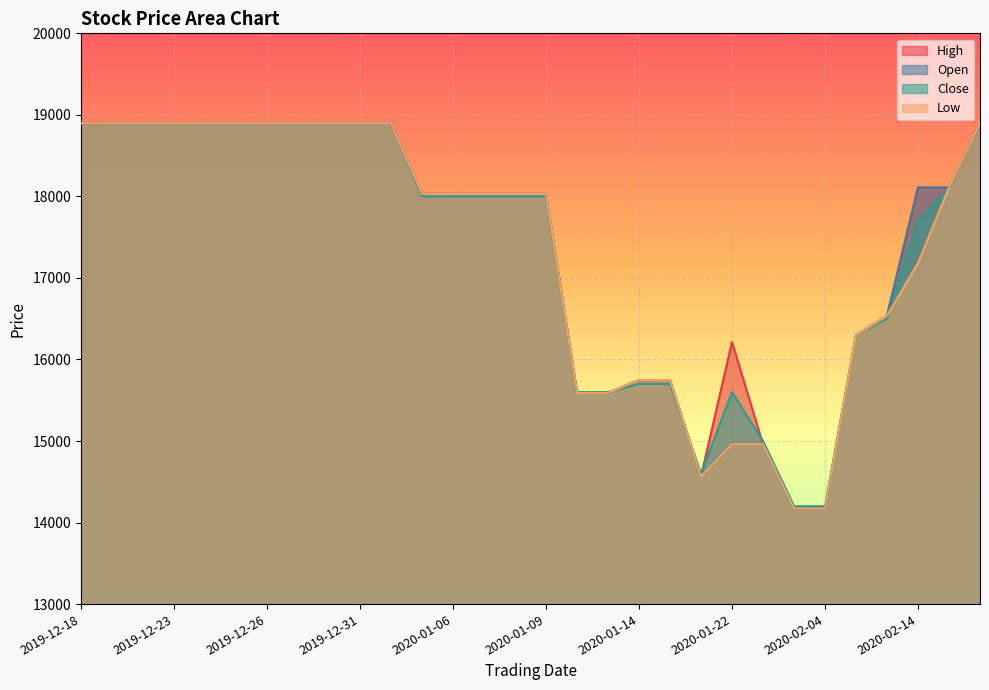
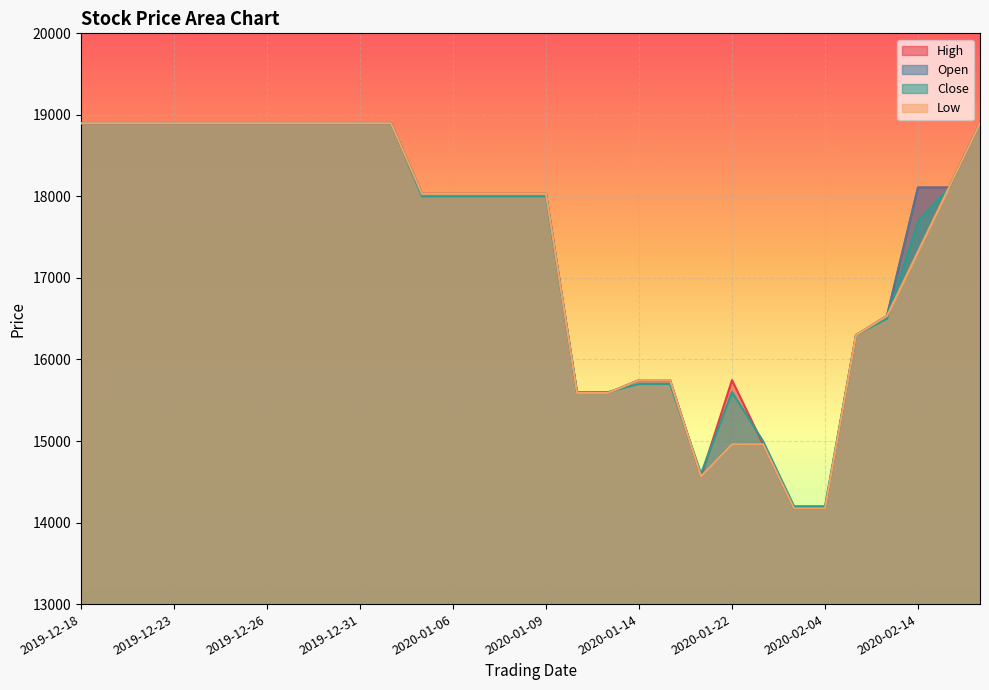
  {
    "High": {
-     "2020-01-22": 16200
+     "2020-01-22": 15700
    },
    "Low": {
-     "2020-02-14": 17200
+     "2020-02-14": 17300
    }
  }
